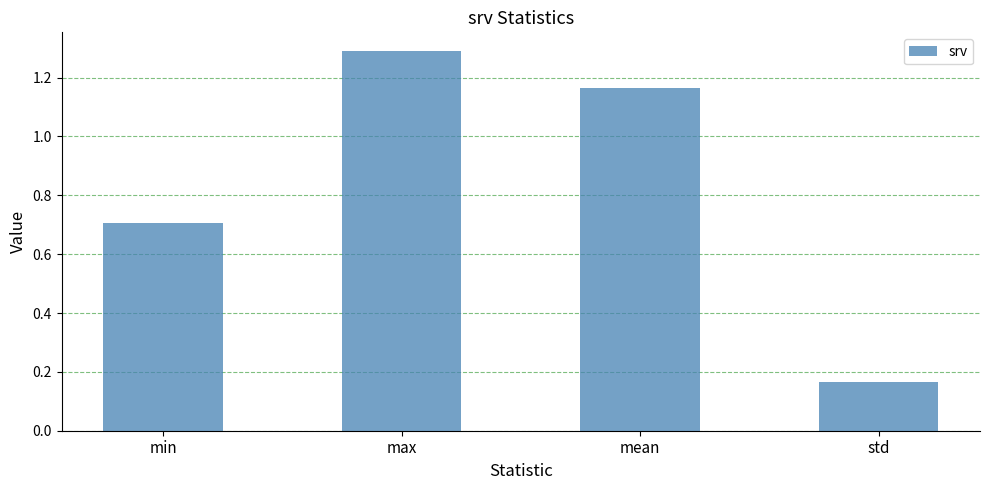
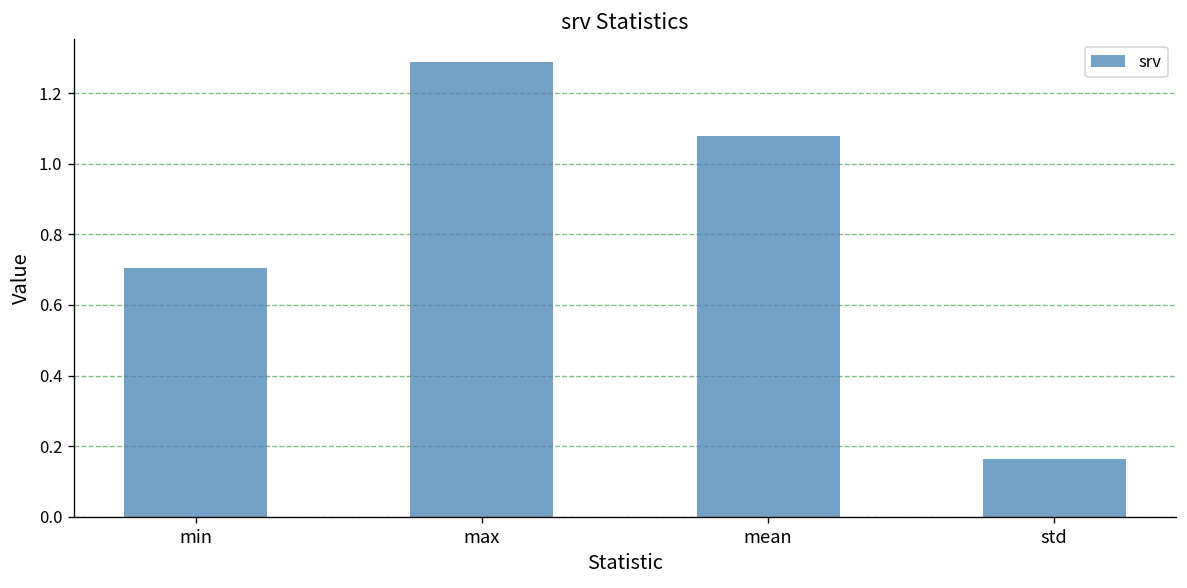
  {
    "min": 0.71,
    "max": 1.29,
-   "mean": 1.17,
+   "mean": 1.08,
    "std": 0.16
  }
